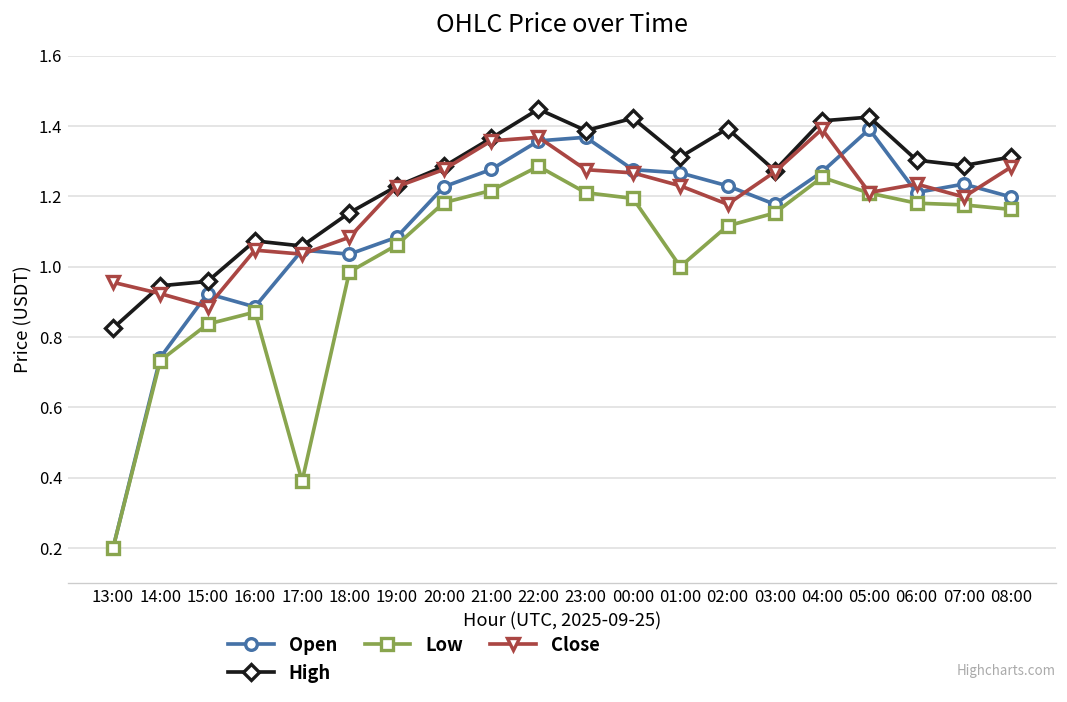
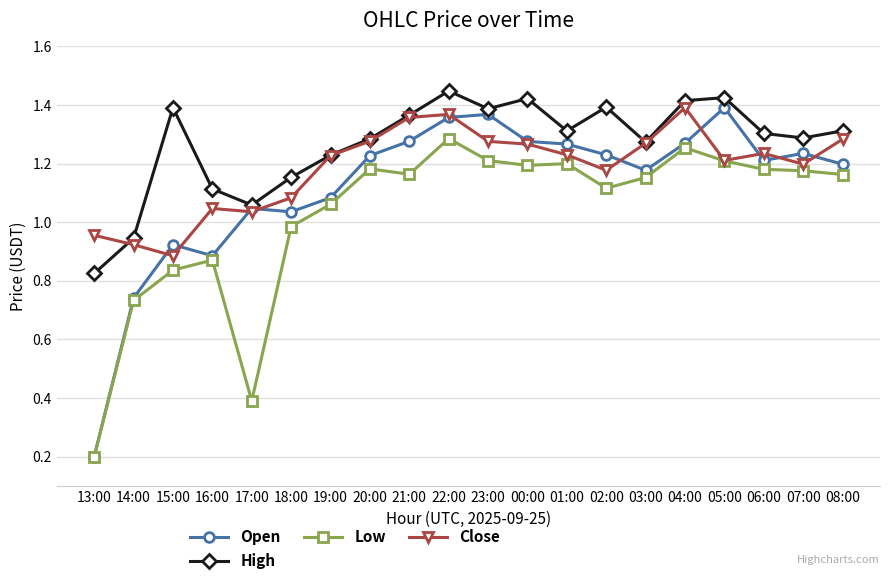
  {
    "Open": {
      "15:00": 0.92,
      "16:00": 0.89,
      "17:00": 1.05,
      "18:00": 1.04,
      "19:00": 1.08,
      "20:00": 1.23,
      "21:00": 1.28,
      "22:00": 1.36,
      "23:00": 1.37,
      "00:00": 1.28,
      "01:00": 1.27,
      "02:00": 1.23,
      "03:00": 1.18,
      "04:00": 1.27,
      "05:00": 1.39,
      "06:00": 1.21,
      "07:00": 1.23,
      "08:00": 1.20
    },
    "High": {
      "13:00": 0.83,
      "14:00": 0.95,
-     "15:00": 0.96,
-     "16:00": 1.07,
+     "15:00": 1.39,
+     "16:00": 1.11,
      "17:00": 1.06,
      "18:00": 1.15,
      "22:00": 1.45,
      "23:00": 1.39,
      "00:00": 1.42,
      "01:00": 1.31,
      "02:00": 1.39,
      "04:00": 1.41,
      "05:00": 1.43,
      "06:00": 1.30,
      "07:00": 1.29,
      "08:00": 1.31
    },
    "Low": {
      "15:00": 0.84,
      "16:00": 0.87,
      "17:00": 0.39,
      "18:00": 0.99,
      "19:00": 1.06,
      "20:00": 1.18,
-     "21:00": 1.22,
+     "21:00": 1.16,
      "22:00": 1.29,
      "23:00": 1.21,
      "00:00": 1.19,
-     "01:00": 1.0,
+     "01:00": 1.2,
      "02:00": 1.12,
      "03:00": 1.15,
      "04:00": 1.25,
      "06:00": 1.18,
      "07:00": 1.18,
      "08:00": 1.16
    },
    "Close": {
      "13:00": 0.96,
      "14:00": 0.92,
      "15:00": 0.89,
      "16:00": 1.05,
      "17:00": 1.04,
      "18:00": 1.08,
      "22:00": 1.37,
      "23:00": 1.28,
      "00:00": 1.27,
      "01:00": 1.23,
      "02:00": 1.18,
      "04:00": 1.39,
      "06:00": 1.23,
      "07:00": 1.20,
      "08:00": 1.28
    }
  }
